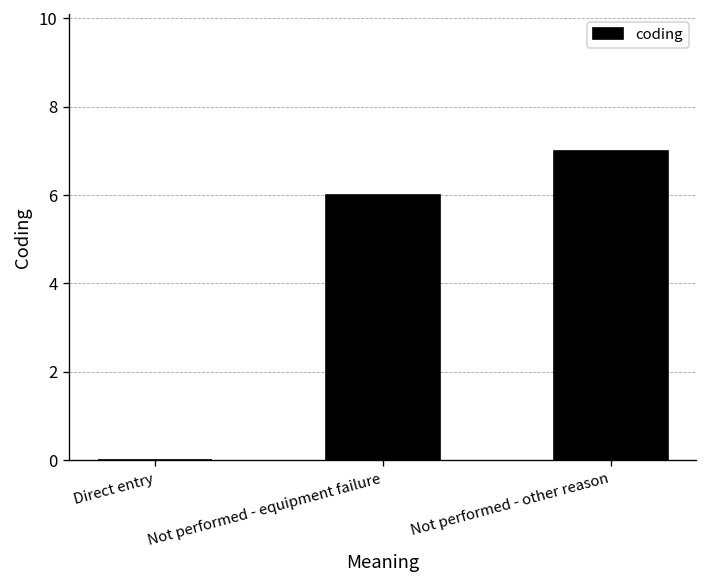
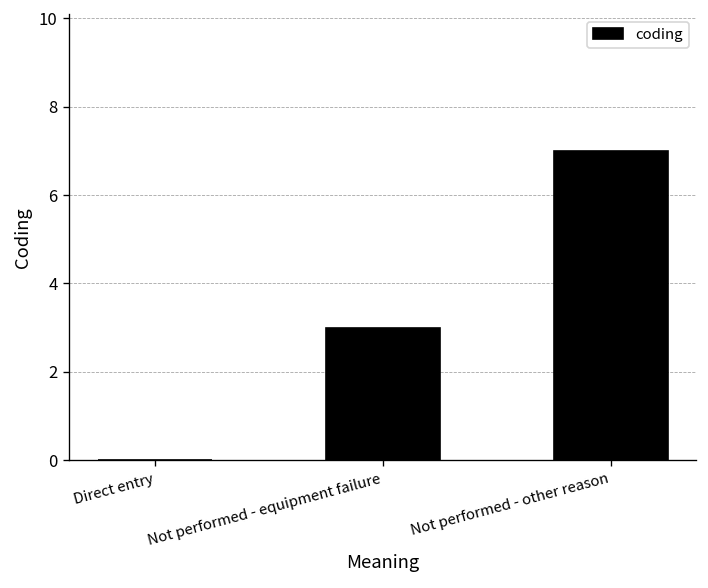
  {
    "Direct entry": 0,
-   "Not performed - equipment failure": 6,
+   "Not performed - equipment failure": 3,
    "Not performed - other reason": 7
  }
